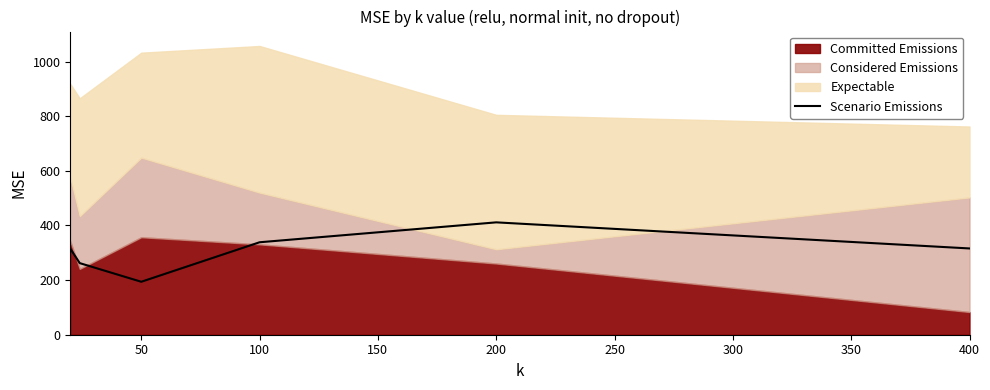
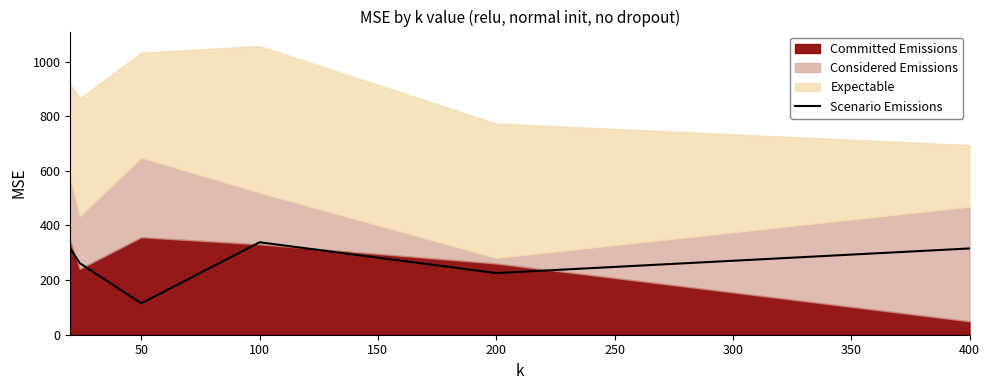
  {
    "Scenario Emissions": {
-     "50": 190,
-     "200": 410,
+     "50": 110,
+     "200": 230,
      "400": 320
    },
    "Committed Emissions": {
      "50": 360,
      "200": 260,
-     "400": 80
+     "400": 50
    },
    "Considered Emissions": {
      "50": 290,
      "100": 190,
-     "200": 50,
+     "200": 20,
      "400": 420
    },
    "Expectable": {
      "50": 380,
      "100": 540,
      "200": 490,
-     "400": 260
+     "400": 230
    }
  }
